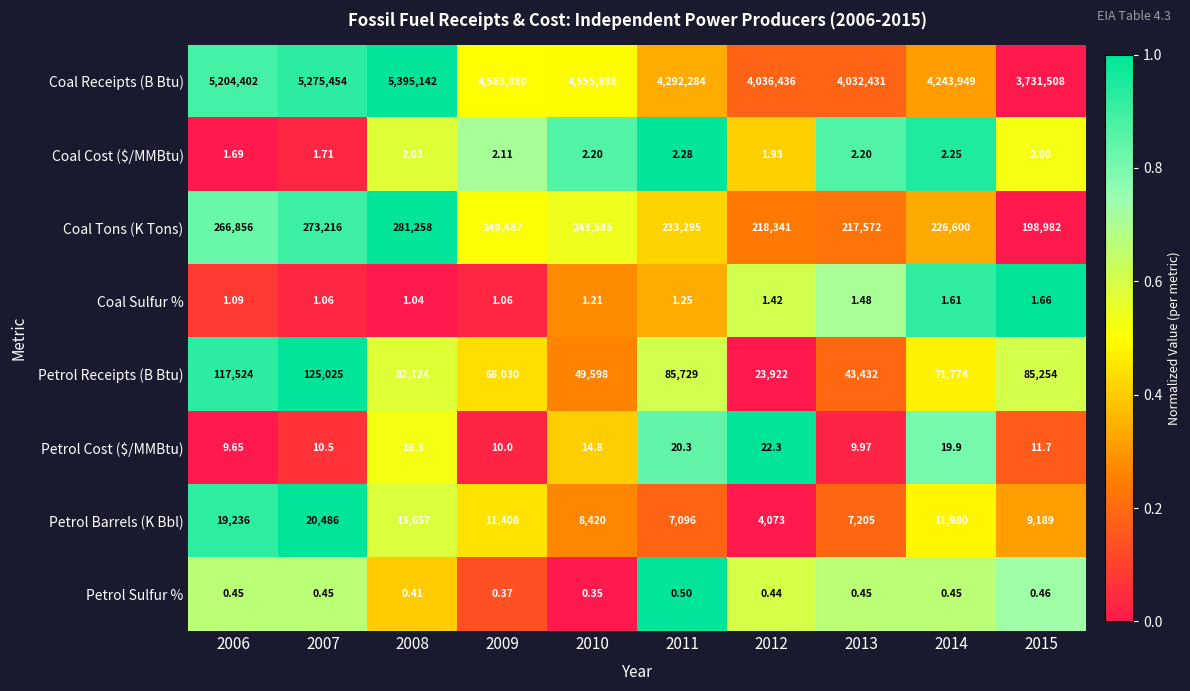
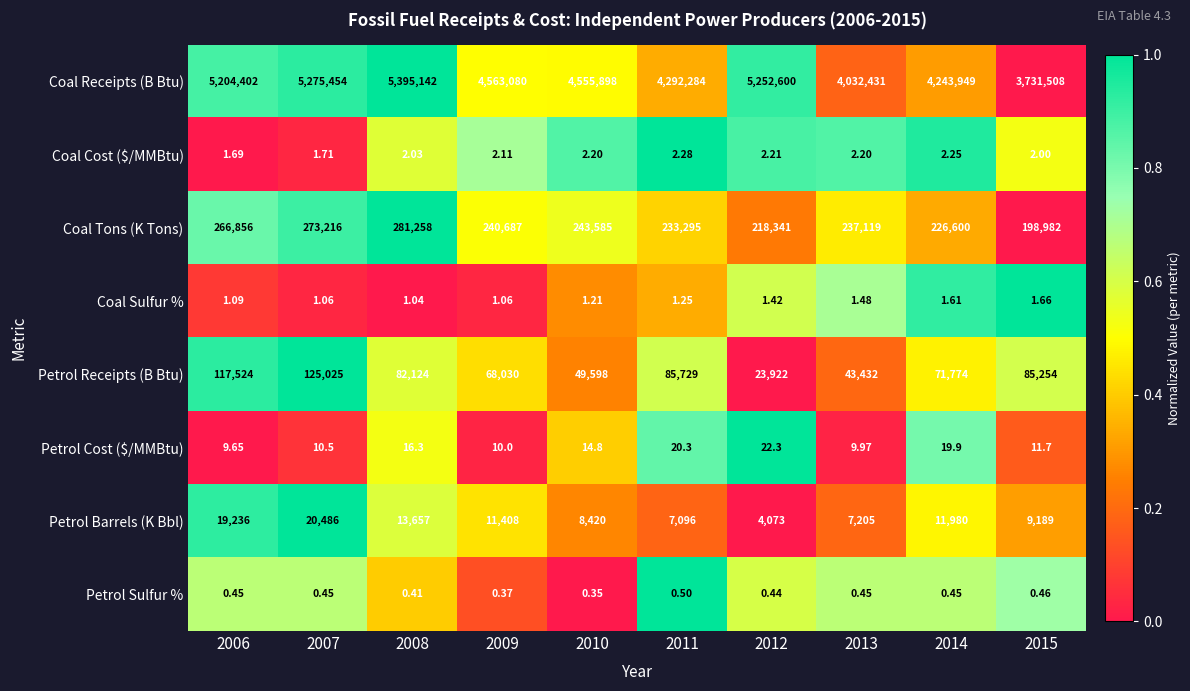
  {
    "Coal Receipts (B Btu)": {
      "2006": "5,204,402",
      "2007": "5,275,454",
      "2008": "5,395,142",
      "2009": "4,563,080",
      "2010": "4,555,898",
      "2011": "4,292,284",
-     "2012": "4,036,436",
+     "2012": "5,252,600",
      "2013": "4,032,431",
      "2014": "4,243,949",
      "2015": "3,731,508"
    },
    "Coal Cost ($/MMBtu)": {
      "2006": "1.69",
      "2007": "1.71",
      "2008": "2.03",
      "2009": "2.11",
      "2010": "2.20",
      "2011": "2.28",
-     "2012": "1.93",
+     "2012": "2.21",
      "2013": "2.20",
      "2014": "2.25",
      "2015": "2.00"
    },
    "Coal Tons (K Tons)": {
      "2006": "266,856",
      "2007": "273,216",
      "2008": "281,258",
      "2009": "240,687",
      "2010": "243,585",
      "2011": "233,295",
      "2012": "218,341",
-     "2013": "217,572",
+     "2013": "237,119",
      "2014": "226,600",
      "2015": "198,982"
    },
    "Coal Sulfur %": {
      "2006": "1.09",
      "2007": "1.06",
      "2008": "1.04",
      "2009": "1.06",
      "2010": "1.21",
      "2011": "1.25",
      "2012": "1.42",
      "2013": "1.48",
      "2014": "1.61",
      "2015": "1.66"
    },
    "Petrol Receipts (B Btu)": {
      "2006": "117,524",
      "2007": "125,025",
      "2008": "82,124",
      "2009": "68,030",
      "2010": "49,598",
      "2011": "85,729",
      "2012": "23,922",
      "2013": "43,432",
      "2014": "71,774",
      "2015": "85,254"
    },
    "Petrol Cost ($/MMBtu)": {
      "2006": "9.65",
      "2007": "10.5",
      "2008": "16.3",
      "2009": "10.0",
      "2010": "14.8",
      "2011": "20.3",
      "2012": "22.3",
      "2013": "9.97",
      "2014": "19.9",
      "2015": "11.7"
    },
    "Petrol Barrels (K Bbl)": {
      "2006": "19,236",
      "2007": "20,486",
      "2008": "13,657",
      "2009": "11,408",
      "2010": "8,420",
      "2011": "7,096",
      "2012": "4,073",
      "2013": "7,205",
      "2014": "11,980",
      "2015": "9,189"
    },
    "Petrol Sulfur %": {
      "2006": "0.45",
      "2007": "0.45",
      "2008": "0.41",
      "2009": "0.37",
      "2010": "0.35",
      "2011": "0.50",
      "2012": "0.44",
      "2013": "0.45",
      "2014": "0.45",
      "2015": "0.46"
    }
  }
